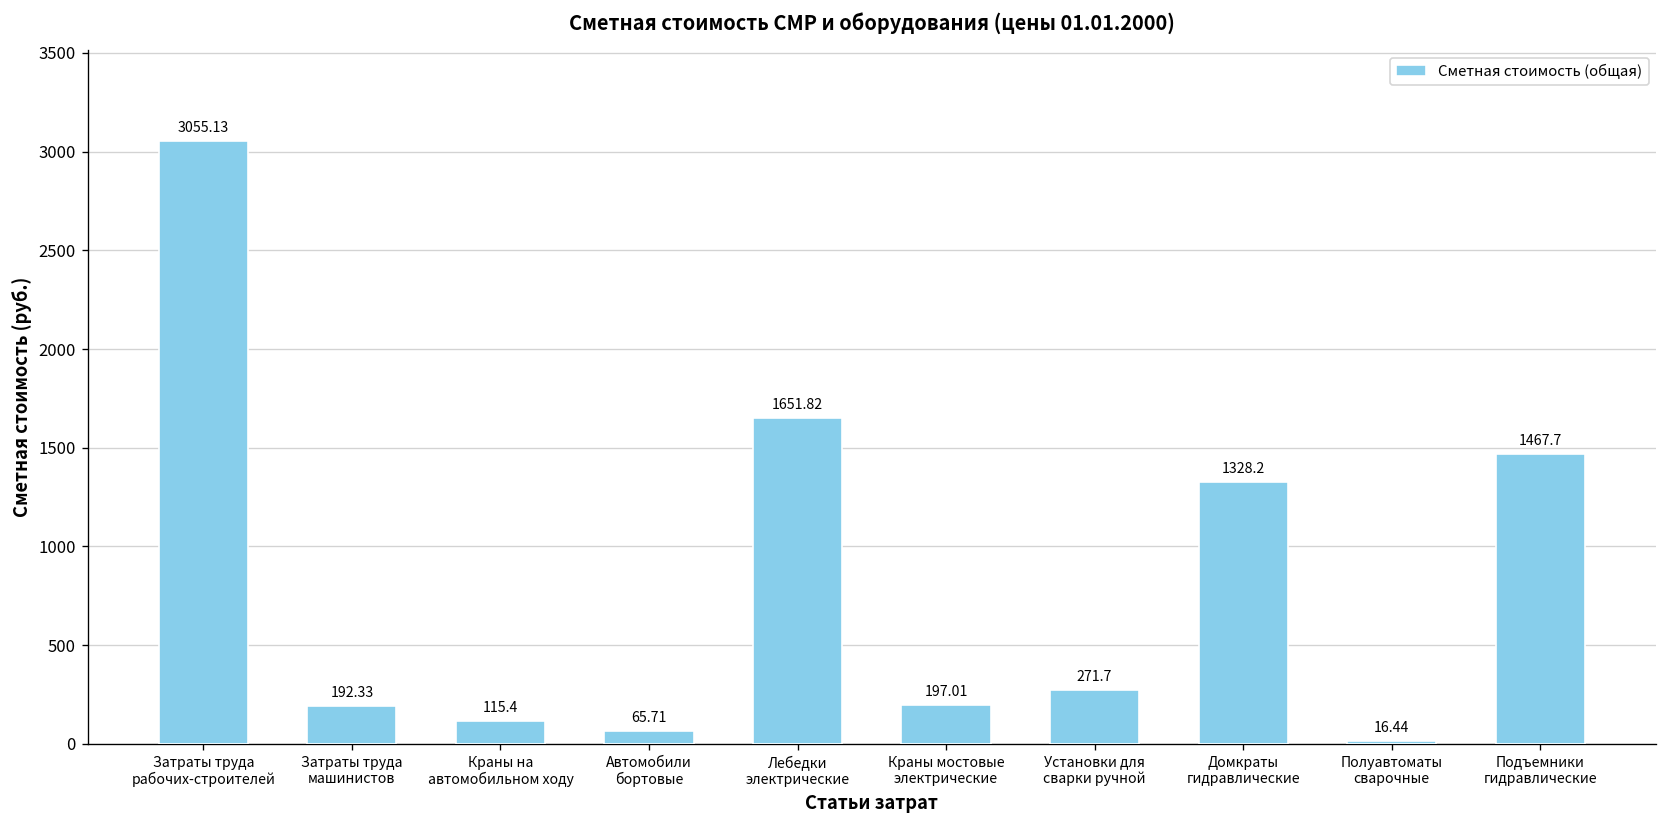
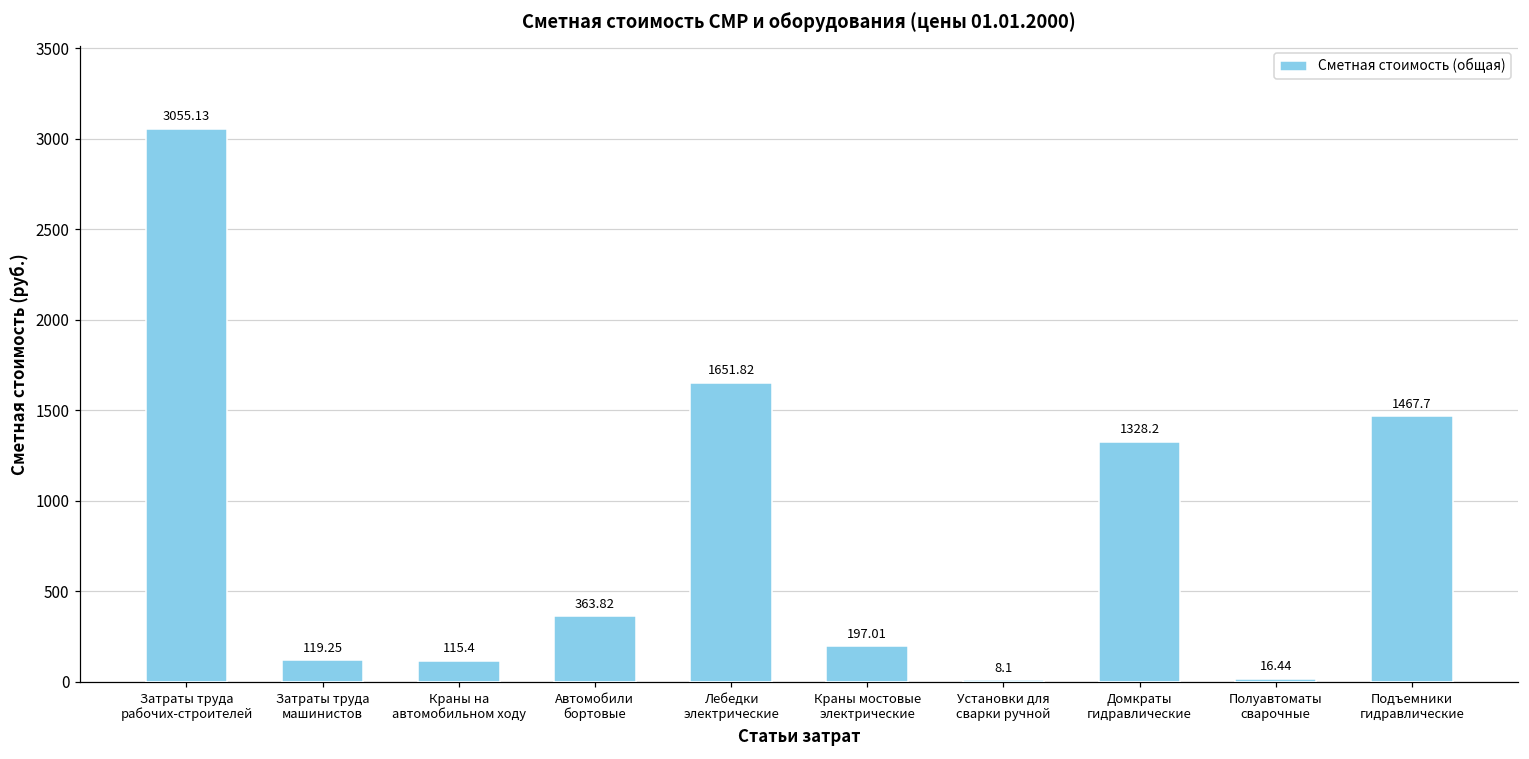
  {
    "Затраты труда рабочих-строителей": 3055.13,
-   "Затраты труда машинистов": 192.33,
+   "Затраты труда машинистов": 119.25,
    "Краны на автомобильном ходу": 115.4,
-   "Автомобили бортовые": 65.71,
+   "Автомобили бортовые": 363.82,
    "Лебедки электрические": 1651.82,
    "Краны мостовые электрические": 197.01,
-   "Установки для сварки ручной": 271.7,
+   "Установки для сварки ручной": 8.1,
    "Домкраты гидравлические": 1328.2,
    "Полуавтоматы сварочные": 16.44,
    "Подъемники гидравлические": 1467.7
  }
